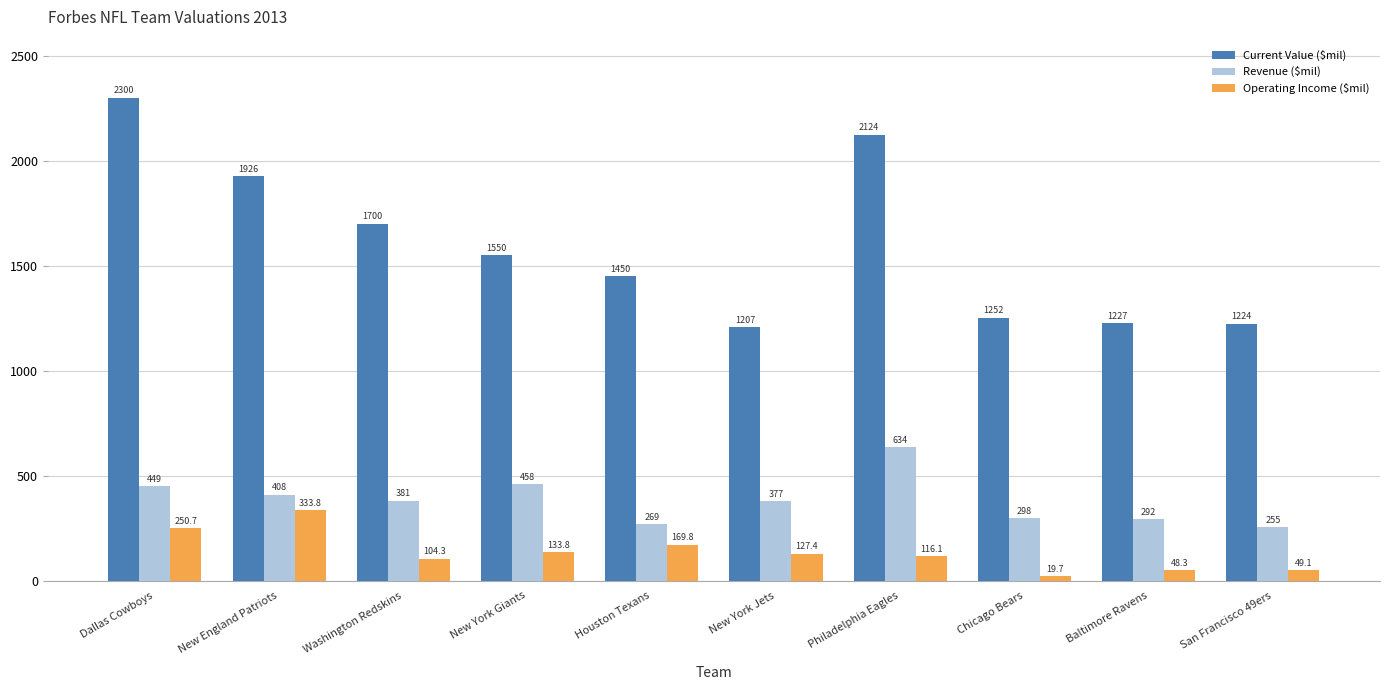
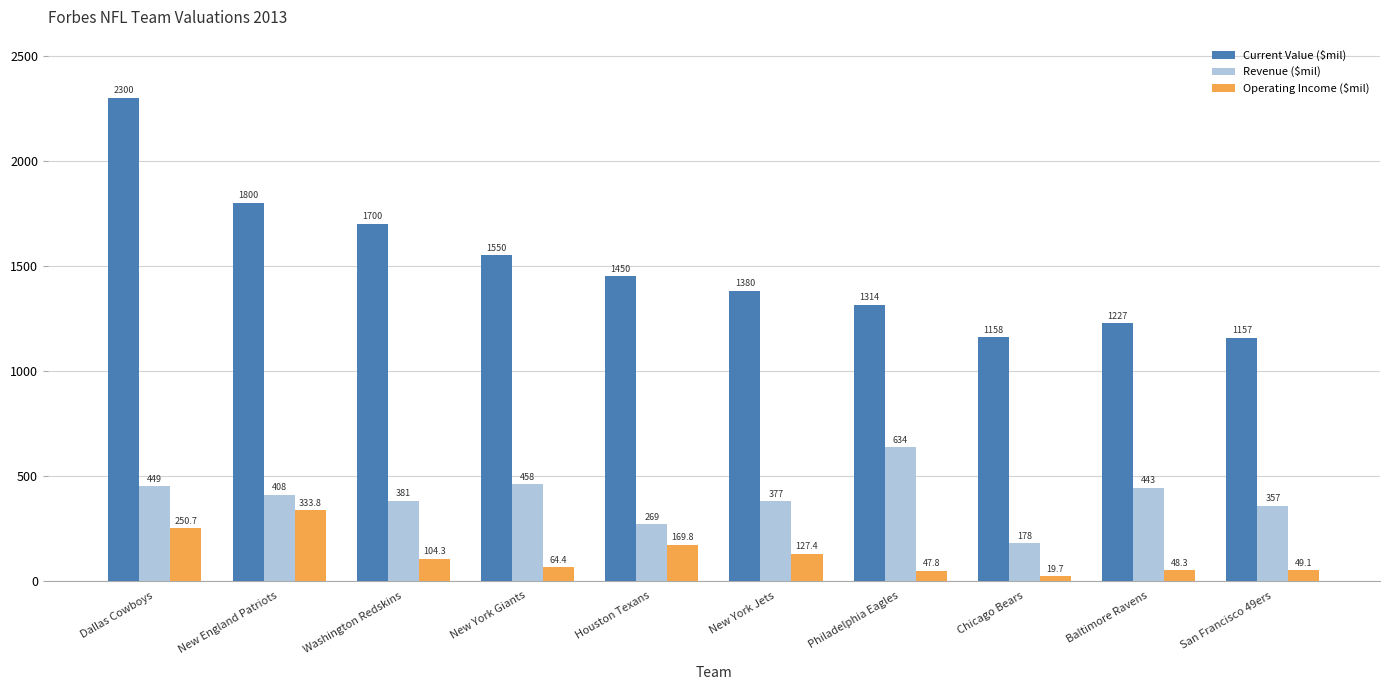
  {
    "Current Value ($mil)": {
      "Dallas Cowboys": 2300,
-     "New England Patriots": 1926,
+     "New England Patriots": 1800,
      "Washington Redskins": 1700,
      "New York Giants": 1550,
      "Houston Texans": 1450,
-     "New York Jets": 1207,
-     "Philadelphia Eagles": 2124,
-     "Chicago Bears": 1252,
+     "New York Jets": 1380,
+     "Philadelphia Eagles": 1314,
+     "Chicago Bears": 1158,
      "Baltimore Ravens": 1227,
-     "San Francisco 49ers": 1224
+     "San Francisco 49ers": 1157
    },
    "Revenue ($mil)": {
      "Dallas Cowboys": 449,
      "New England Patriots": 408,
      "Washington Redskins": 381,
      "New York Giants": 458,
      "Houston Texans": 269,
      "New York Jets": 377,
      "Philadelphia Eagles": 634,
-     "Chicago Bears": 298,
-     "Baltimore Ravens": 292,
-     "San Francisco 49ers": 255
+     "Chicago Bears": 178,
+     "Baltimore Ravens": 443,
+     "San Francisco 49ers": 357
    },
    "Operating Income ($mil)": {
      "Dallas Cowboys": 250.7,
      "New England Patriots": 333.8,
      "Washington Redskins": 104.3,
-     "New York Giants": 133.8,
+     "New York Giants": 64.4,
      "Houston Texans": 169.8,
      "New York Jets": 127.4,
-     "Philadelphia Eagles": 116.1,
+     "Philadelphia Eagles": 47.8,
      "Chicago Bears": 19.7,
      "Baltimore Ravens": 48.3,
      "San Francisco 49ers": 49.1
    }
  }
